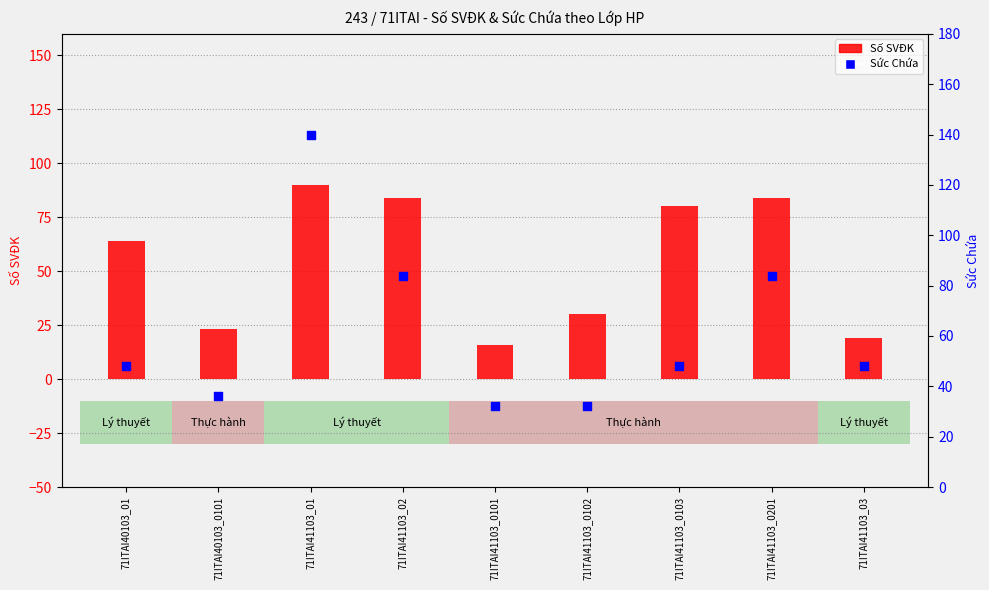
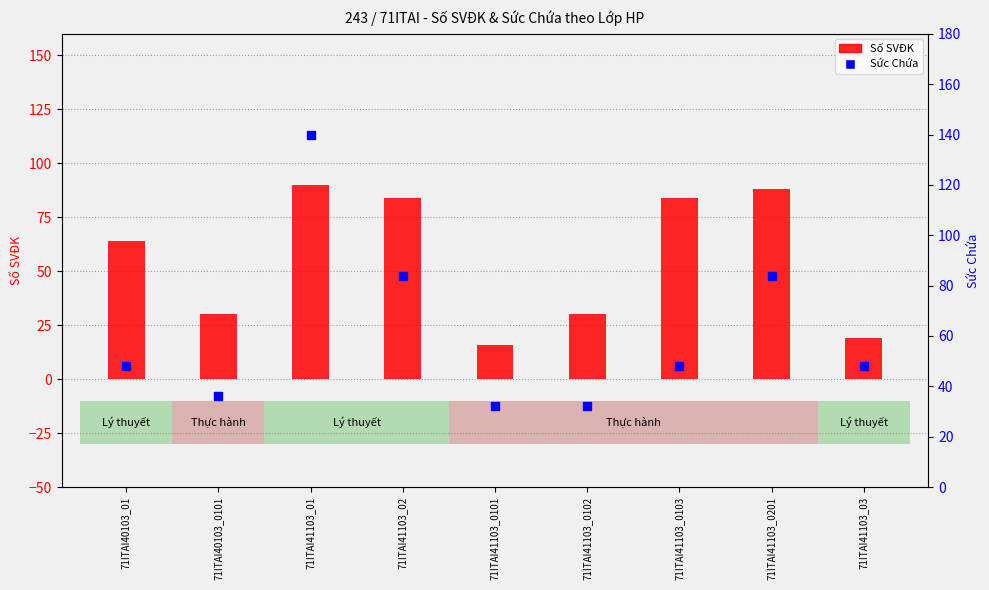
  {
    "Số SVĐK": {
      "71ITAI40103_01": 64,
-     "71ITAI40103_0101": 23,
+     "71ITAI40103_0101": 30,
      "71ITAI41103_01": 90,
      "71ITAI41103_02": 84,
      "71ITAI41103_0101": 16,
      "71ITAI41103_0102": 30,
-     "71ITAI41103_0103": 80,
-     "71ITAI41103_0201": 84,
+     "71ITAI41103_0103": 84,
+     "71ITAI41103_0201": 88,
      "71ITAI41103_03": 19
    }
  }
